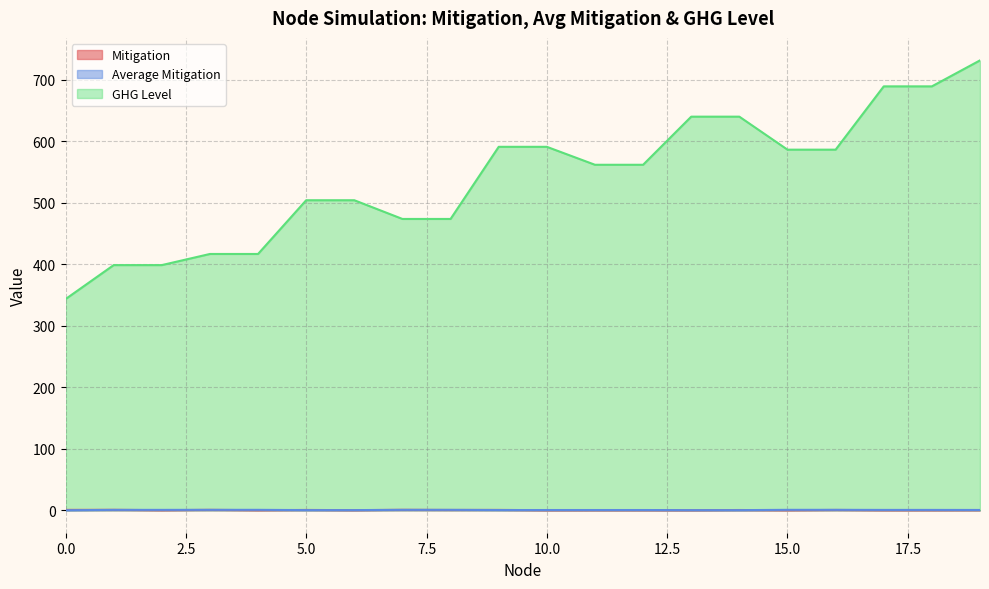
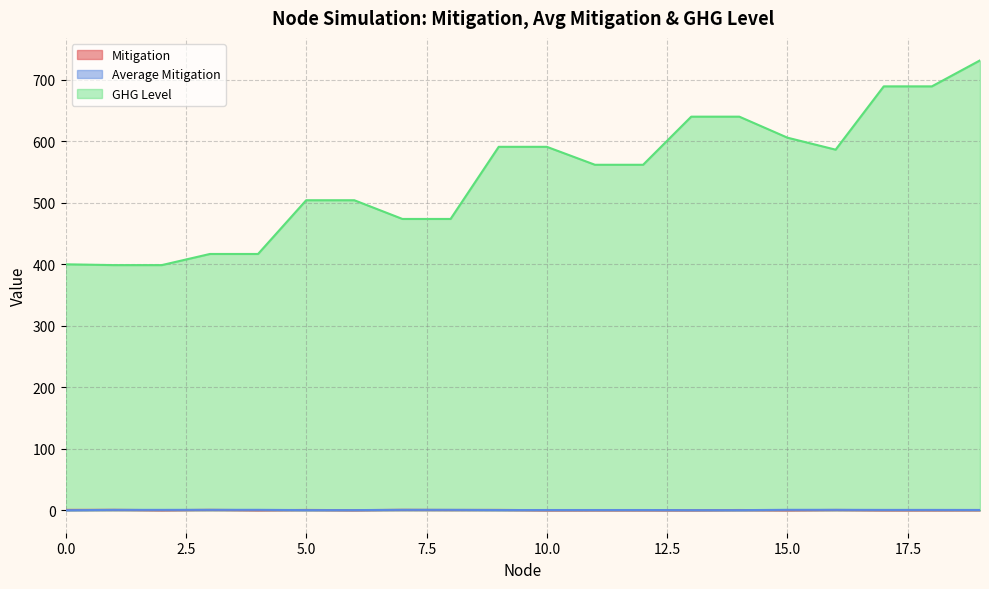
  {
    "Average Mitigation": {
      "0.0": 0,
      "5.0": 0,
      "10.0": 0,
      "15.0": 0
    },
    "GHG Level": {
-     "0.0": 340,
+     "0.0": 400,
      "5.0": 500,
      "10.0": 590,
-     "15.0": 590
+     "15.0": 610
    }
  }
